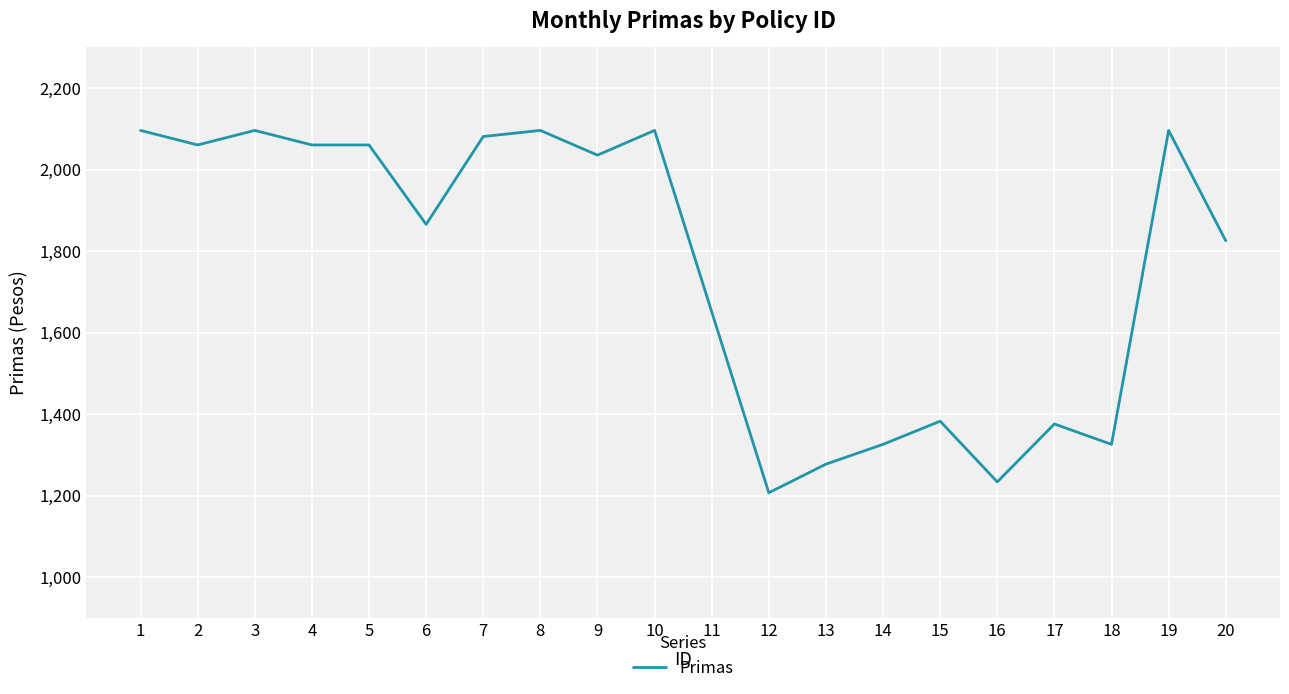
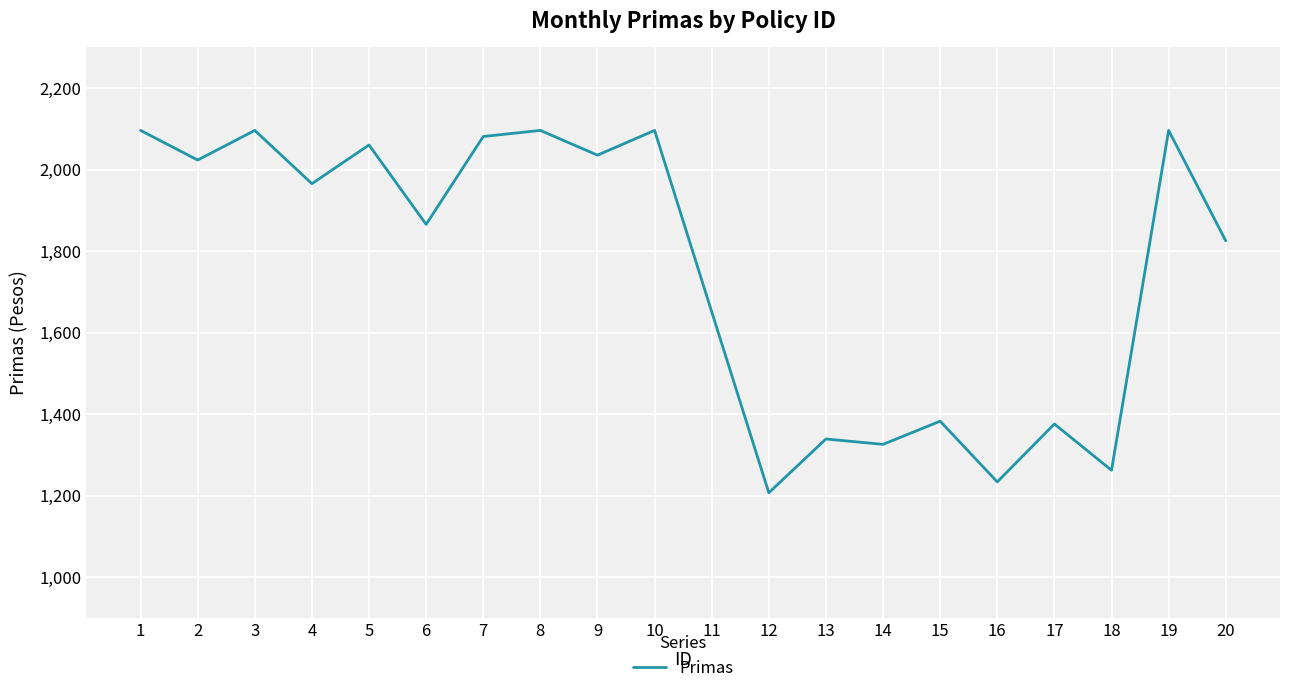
  {
    "1": "2,100",
-   "2": "2,060",
+   "2": "2,020",
    "3": "2,100",
-   "4": "2,060",
+   "4": "1,970",
    "5": "2,060",
    "6": "1,870",
    "7": "2,080",
    "8": "2,100",
    "9": "2,040",
    "10": "2,100",
    "11": "1,650",
    "12": "1,210",
-   "13": "1,280",
+   "13": "1,340",
    "14": "1,330",
    "15": "1,380",
    "16": "1,230",
    "17": "1,380",
-   "18": "1,330",
+   "18": "1,260",
    "19": "2,100",
    "20": "1,830"
  }
